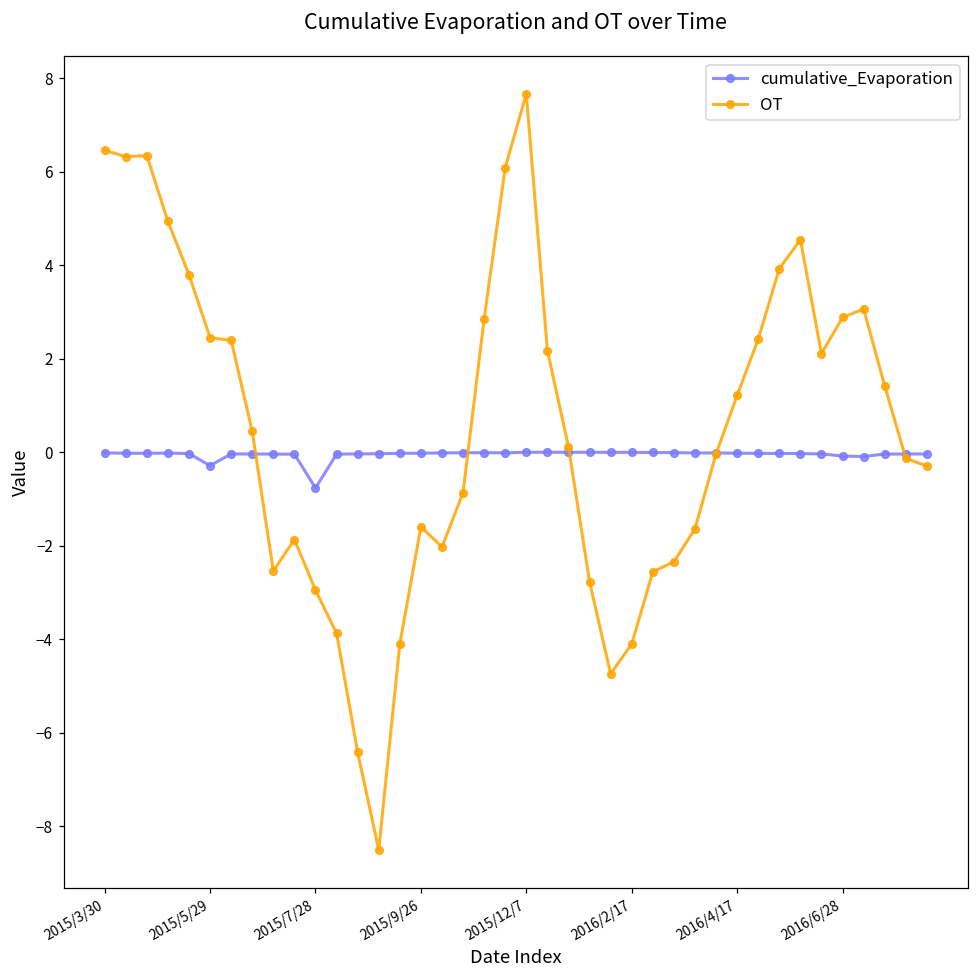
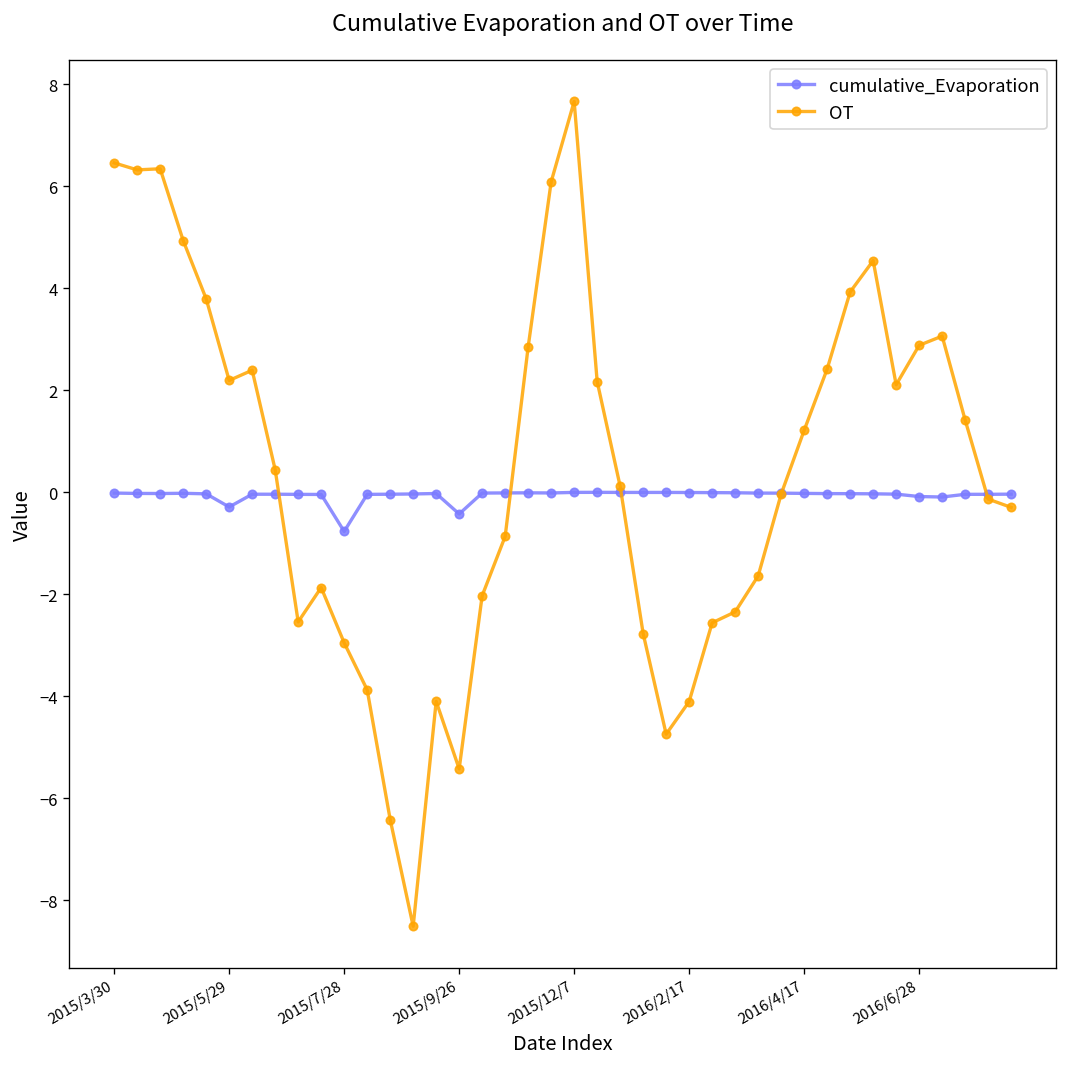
  {
    "cumulative_Evaporation": {
      "2015/3/30": 0.0,
      "2015/5/29": -0.3,
      "2015/7/28": -0.8,
-     "2015/9/26": 0.0,
+     "2015/9/26": -0.4,
      "2015/12/7": 0.0,
      "2016/2/17": 0.0,
      "2016/4/17": 0.0,
      "2016/6/28": -0.1
    },
    "OT": {
      "2015/3/30": 6.5,
-     "2015/5/29": 2.4,
+     "2015/5/29": 2.2,
      "2015/7/28": -3.0,
-     "2015/9/26": -1.6,
+     "2015/9/26": -5.4,
      "2015/12/7": 7.7,
      "2016/2/17": -4.1,
      "2016/4/17": 1.2,
      "2016/6/28": 2.9
    }
  }
